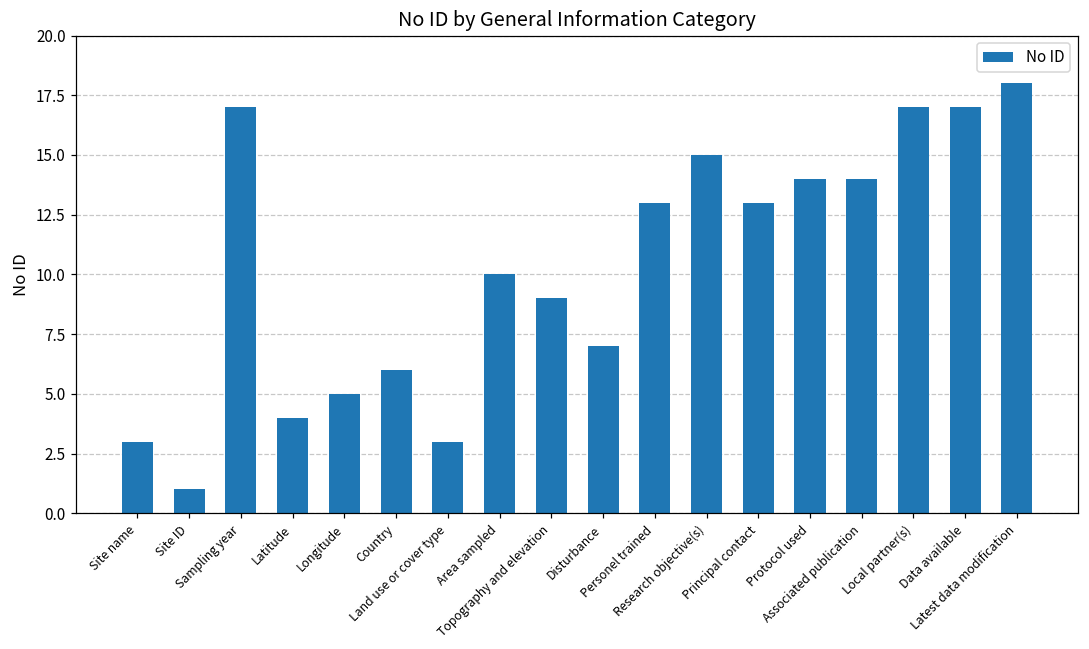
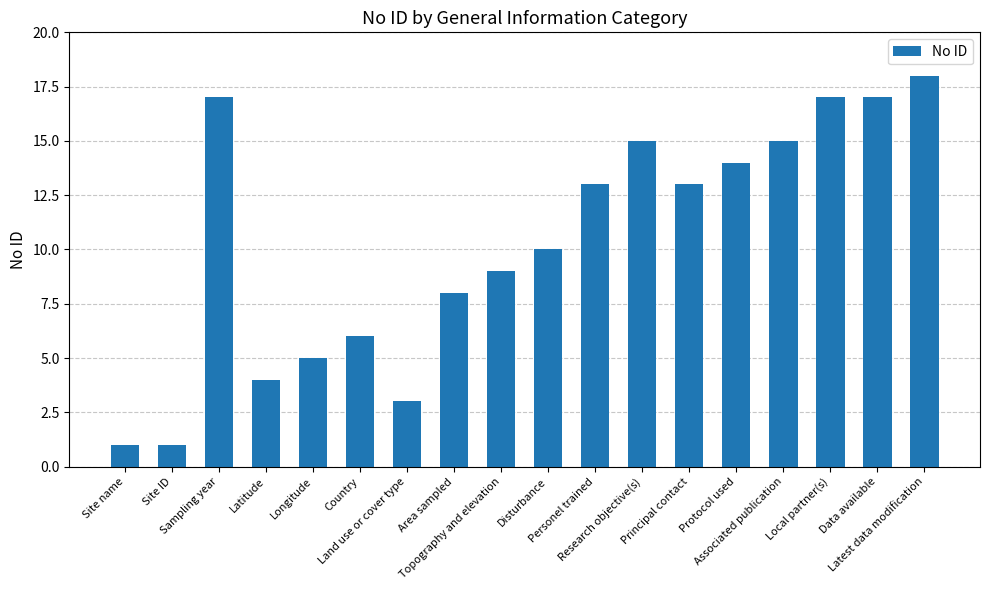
  {
-   "Site name": 3,
+   "Site name": 1,
    "Site ID": 1,
    "Sampling year": 17,
    "Latitude": 4,
    "Longitude": 5,
    "Country": 6,
    "Land use or cover type": 3,
-   "Area sampled": 10,
+   "Area sampled": 8,
    "Topography and elevation": 9,
-   "Disturbance": 7,
+   "Disturbance": 10,
    "Personel trained": 13,
    "Research objective(s)": 15,
    "Principal contact": 13,
    "Protocol used": 14,
-   "Associated publication": 14,
+   "Associated publication": 15,
    "Local partner(s)": 17,
    "Data available": 17,
    "Latest data modification": 18
  }
